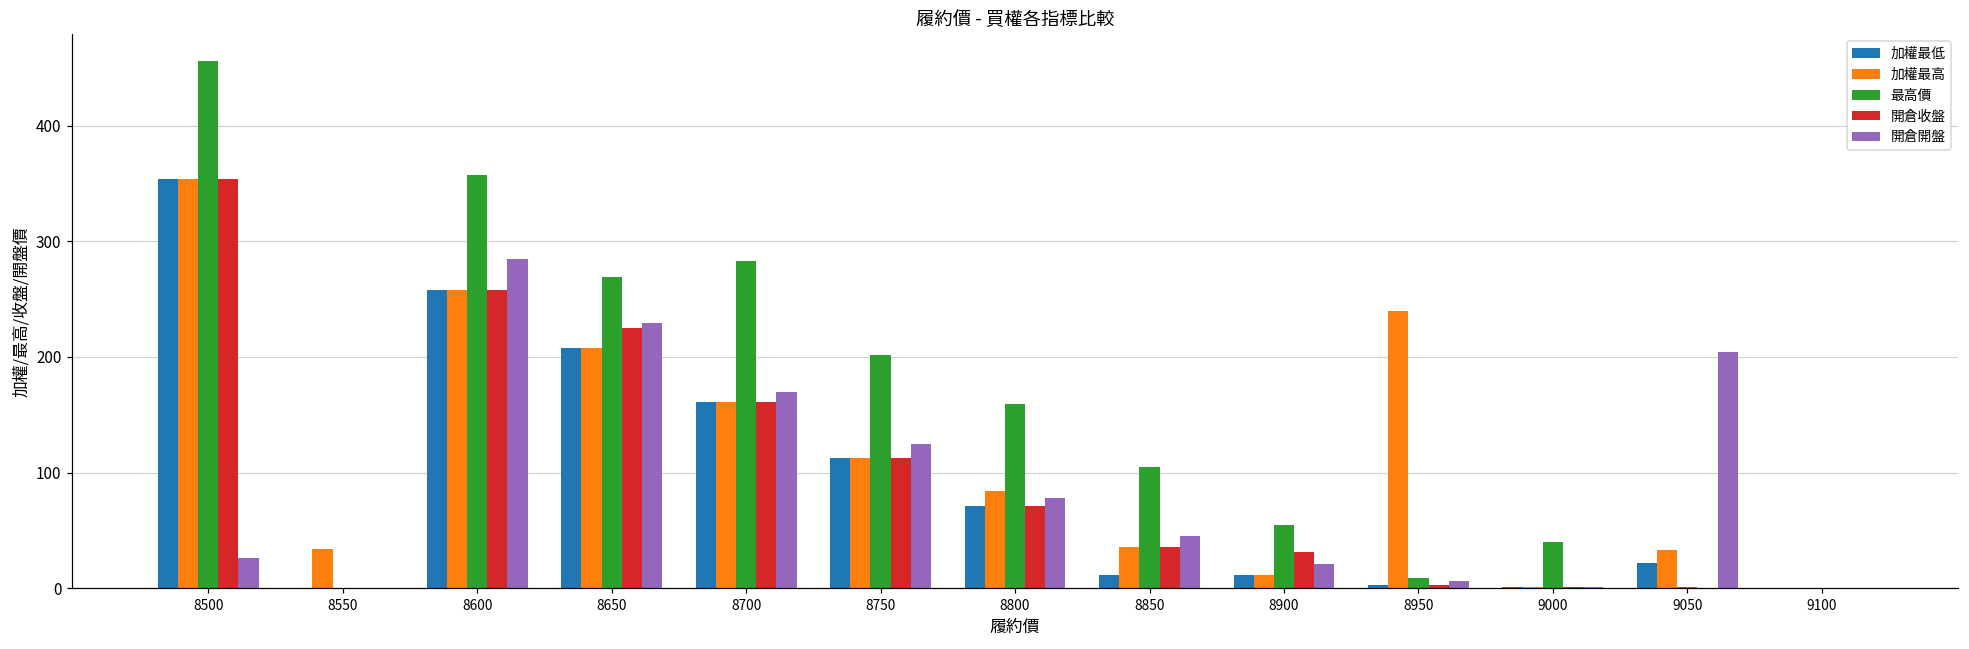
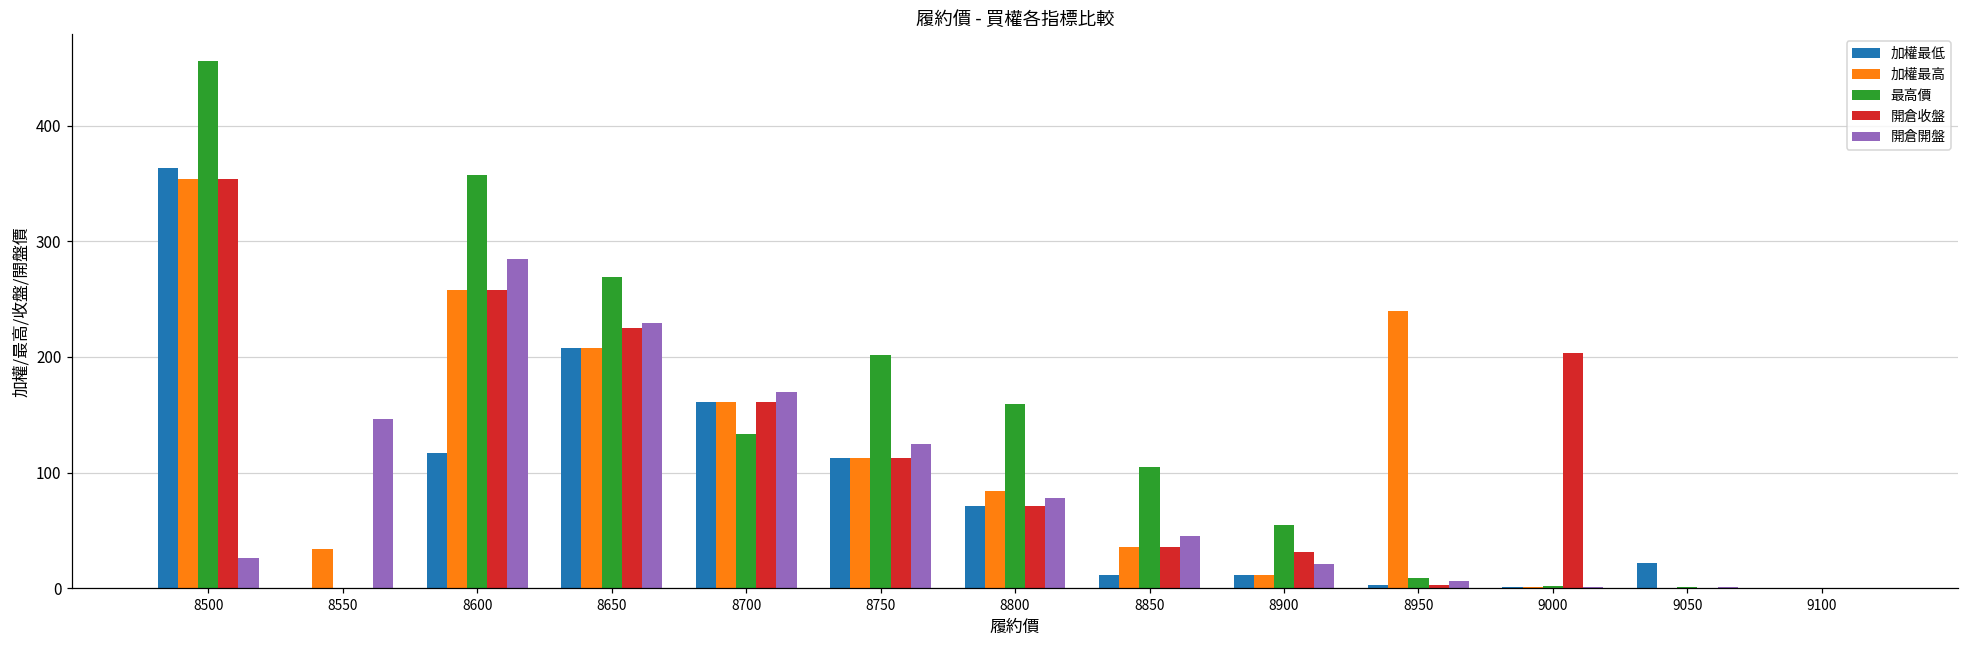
  {
    "加權最低": {
-     "8500": 354,
+     "8500": 363,
      "8550": 0,
-     "8600": 258,
+     "8600": 117,
      "8650": 208,
      "8700": 161,
      "8750": 113,
      "8800": 71,
      "8850": 11,
      "8900": 11,
      "8950": 2,
      "9050": 22
    },
    "加權最高": {
      "8500": 354,
      "8550": 34,
      "8600": 258,
      "8650": 208,
      "8700": 161,
      "8750": 113,
      "8800": 84,
      "8850": 36,
      "8900": 11,
      "8950": 240,
-     "9050": 33
+     "9050": 0
    },
    "最高價": {
      "8500": 456,
      "8550": 0,
      "8600": 357,
      "8650": 269,
-     "8700": 283,
+     "8700": 133,
      "8750": 202,
      "8800": 159,
      "8850": 105,
      "8900": 55,
      "8950": 9,
-     "9000": 40
+     "9000": 2
    },
    "開倉收盤": {
      "8500": 354,
      "8550": 0,
      "8600": 258,
      "8650": 225,
      "8700": 161,
      "8750": 113,
      "8800": 71,
      "8850": 36,
      "8900": 31,
      "8950": 2,
-     "9000": 1
+     "9000": 203
    },
    "開倉開盤": {
      "8500": 26,
-     "8550": 0,
+     "8550": 146,
      "8600": 285,
      "8650": 229,
      "8700": 170,
      "8750": 125,
      "8800": 78,
      "8850": 45,
      "8900": 21,
      "8950": 6,
-     "9050": 204
+     "9050": 1
    }
  }
